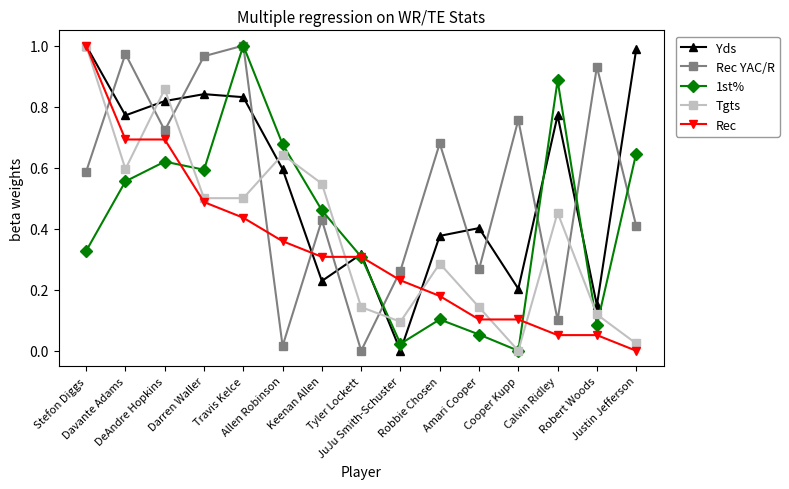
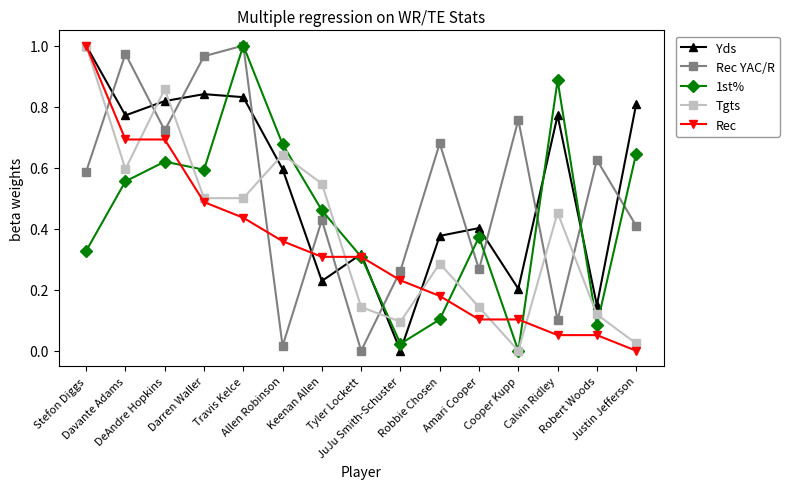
  {
    "Yds": {
      "Davante Adams": 0.77,
      "DeAndre Hopkins": 0.82,
      "Darren Waller": 0.84,
      "Travis Kelce": 0.83,
      "Allen Robinson": 0.60,
      "Keenan Allen": 0.23,
      "Tyler Lockett": 0.32,
      "JuJu Smith-Schuster": 0.00,
      "Robbie Chosen": 0.38,
      "Amari Cooper": 0.40,
      "Cooper Kupp": 0.20,
      "Calvin Ridley": 0.77,
      "Robert Woods": 0.15,
-     "Justin Jefferson": 0.99
+     "Justin Jefferson": 0.81
    },
    "Rec YAC/R": {
      "Stefon Diggs": 0.59,
      "Davante Adams": 0.97,
      "DeAndre Hopkins": 0.72,
      "Darren Waller": 0.97,
      "Allen Robinson": 0.02,
      "Keenan Allen": 0.43,
      "Tyler Lockett": 0.00,
      "JuJu Smith-Schuster": 0.26,
      "Robbie Chosen": 0.68,
      "Amari Cooper": 0.27,
      "Cooper Kupp": 0.76,
      "Calvin Ridley": 0.10,
-     "Robert Woods": 0.93,
+     "Robert Woods": 0.63,
      "Justin Jefferson": 0.41
    },
    "1st%": {
      "Stefon Diggs": 0.33,
      "Davante Adams": 0.56,
      "DeAndre Hopkins": 0.62,
      "Darren Waller": 0.59,
      "Allen Robinson": 0.68,
      "Keenan Allen": 0.46,
      "JuJu Smith-Schuster": 0.02,
      "Robbie Chosen": 0.10,
-     "Amari Cooper": 0.05,
+     "Amari Cooper": 0.37,
      "Calvin Ridley": 0.89,
      "Robert Woods": 0.08,
      "Justin Jefferson": 0.65
    },
    "Tgts": {
      "Davante Adams": 0.60,
      "DeAndre Hopkins": 0.86,
      "Darren Waller": 0.50,
      "Travis Kelce": 0.50,
      "Allen Robinson": 0.64,
      "Keenan Allen": 0.55,
      "Tyler Lockett": 0.14,
      "JuJu Smith-Schuster": 0.10,
      "Robbie Chosen": 0.29,
      "Amari Cooper": 0.14,
      "Calvin Ridley": 0.45,
      "Robert Woods": 0.12,
      "Justin Jefferson": 0.02
    },
    "Rec": {
      "Davante Adams": 0.69,
      "DeAndre Hopkins": 0.69,
      "Darren Waller": 0.49,
      "Travis Kelce": 0.44,
      "Allen Robinson": 0.36,
      "Keenan Allen": 0.31,
      "JuJu Smith-Schuster": 0.23,
      "Robbie Chosen": 0.18,
      "Amari Cooper": 0.10,
      "Cooper Kupp": 0.10,
      "Calvin Ridley": 0.05,
      "Robert Woods": 0.05,
      "Justin Jefferson": 0.00
    }
  }
